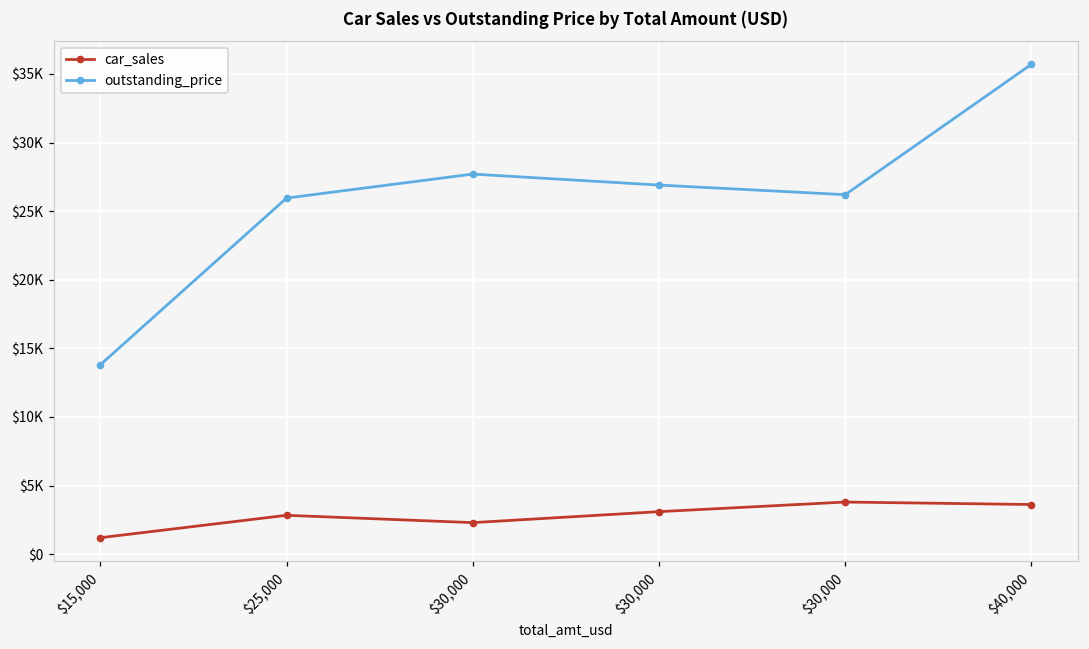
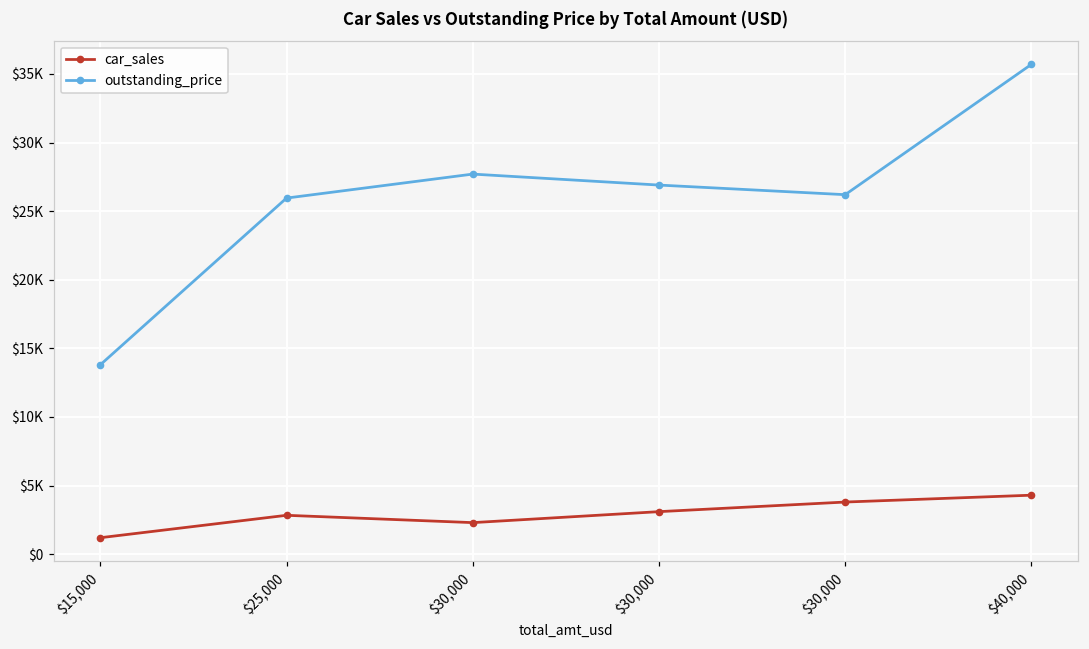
  {
    "car_sales": {
      "$15,000": "$1200",
      "$25,000": "$2800",
-     "$40,000": "$3600"
+     "$40,000": "$4300"
    },
    "outstanding_price": {
      "$15,000": "$13800",
      "$25,000": "$26000",
      "$40,000": "$35700"
    }
  }
